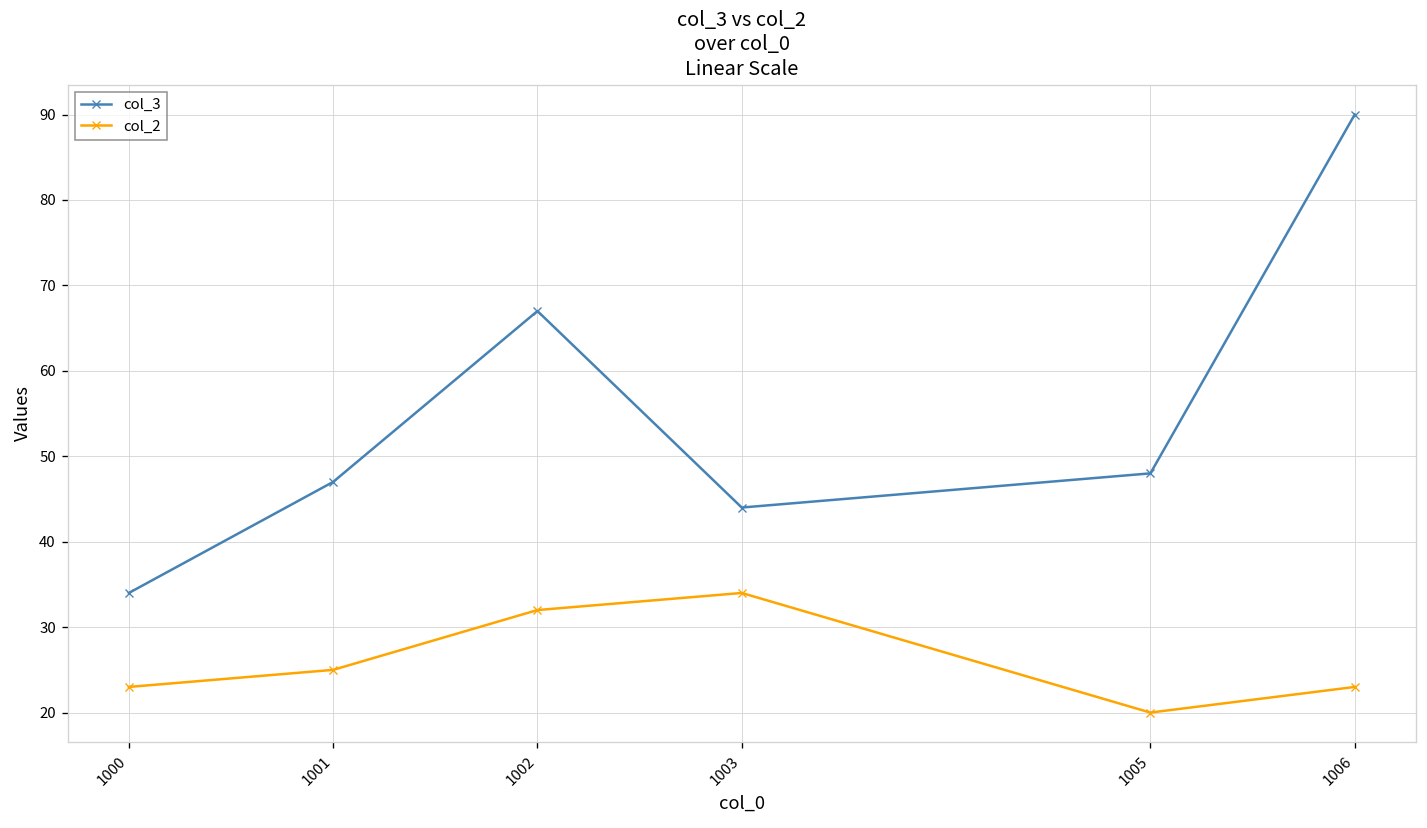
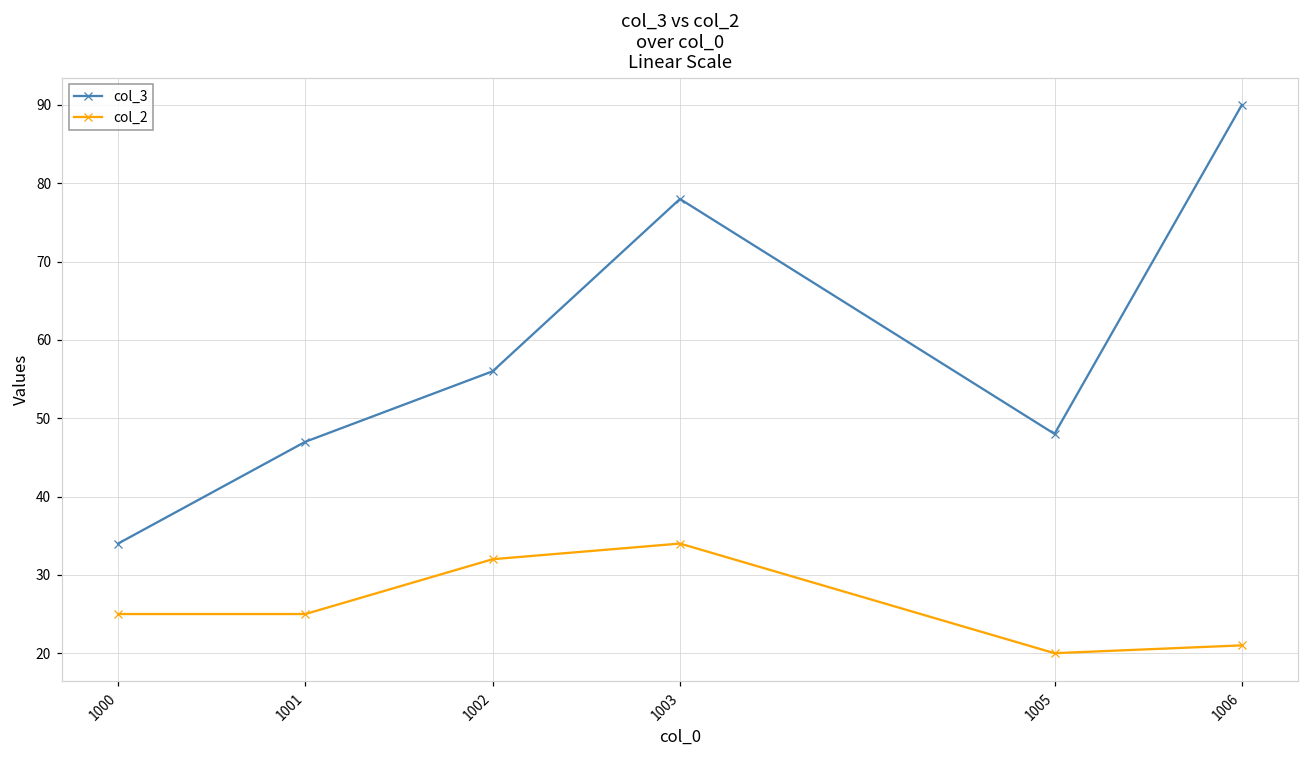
  {
    "col_3": {
      "1000": 34,
      "1001": 47,
-     "1002": 67,
-     "1003": 44,
+     "1002": 56,
+     "1003": 78,
      "1005": 48,
      "1006": 90
    },
    "col_2": {
-     "1000": 23,
+     "1000": 25,
      "1001": 25,
      "1002": 32,
      "1003": 34,
      "1005": 20,
-     "1006": 23
+     "1006": 21
    }
  }
